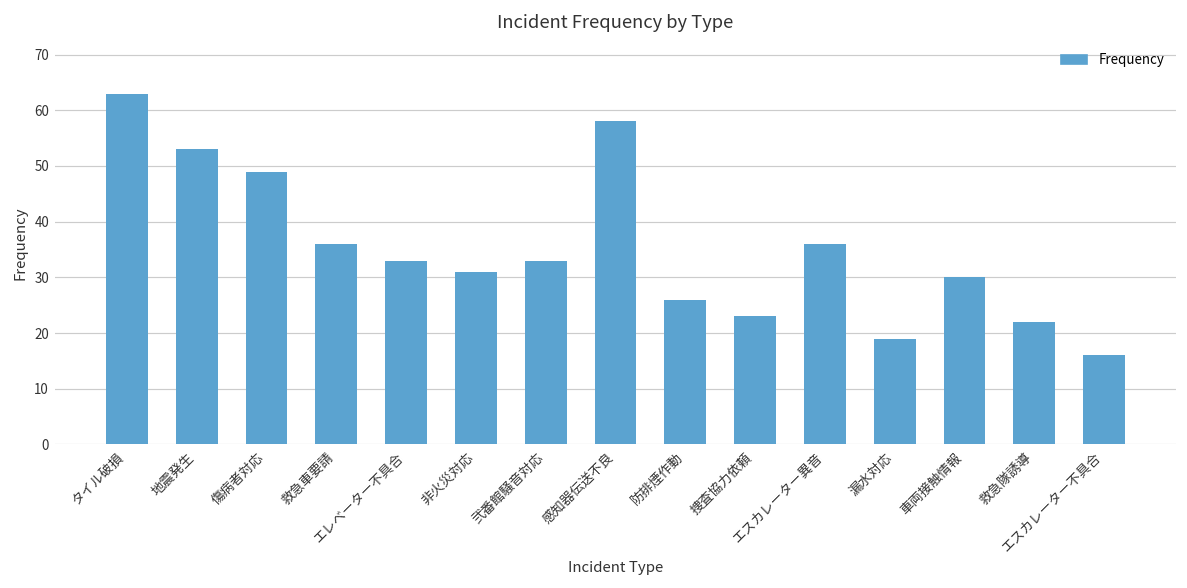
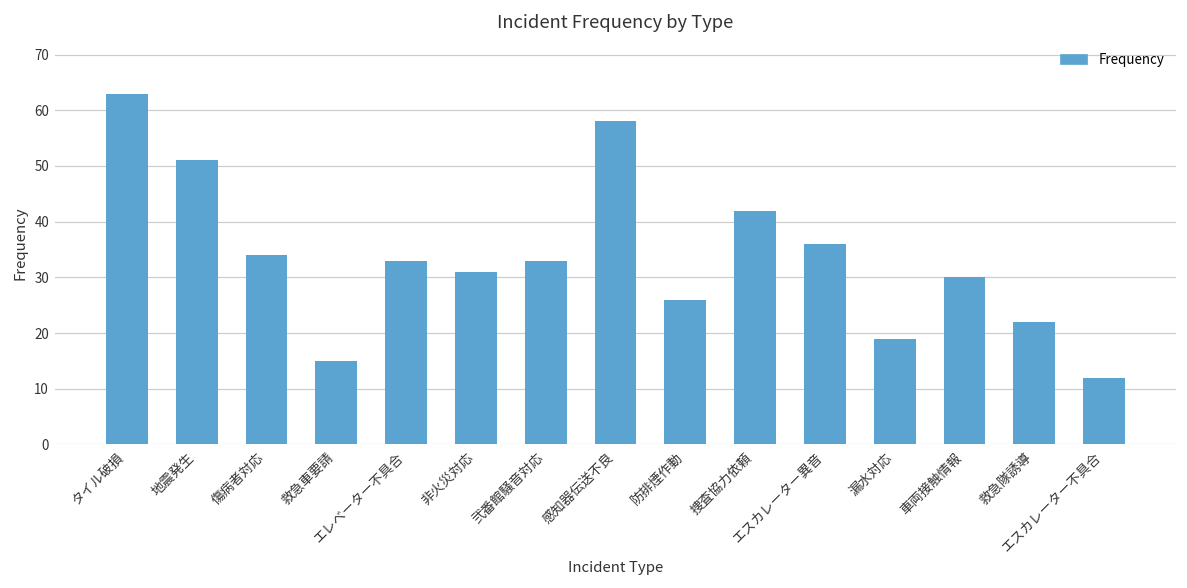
  {
    "タイル破損": 63,
-   "地震発生": 53,
-   "傷病者対応": 49,
-   "救急車要請": 36,
+   "地震発生": 51,
+   "傷病者対応": 34,
+   "救急車要請": 15,
    "エレベーター不具合": 33,
    "非火災対応": 31,
    "弐番館騒音対応": 33,
    "感知器伝送不良": 58,
    "防排煙作動": 26,
-   "捜査協力依頼": 23,
+   "捜査協力依頼": 42,
    "エスカレーター異音": 36,
    "漏水対応": 19,
    "車両接触情報": 30,
    "救急隊誘導": 22,
-   "エスカレーター不具合": 16
+   "エスカレーター不具合": 12
  }
